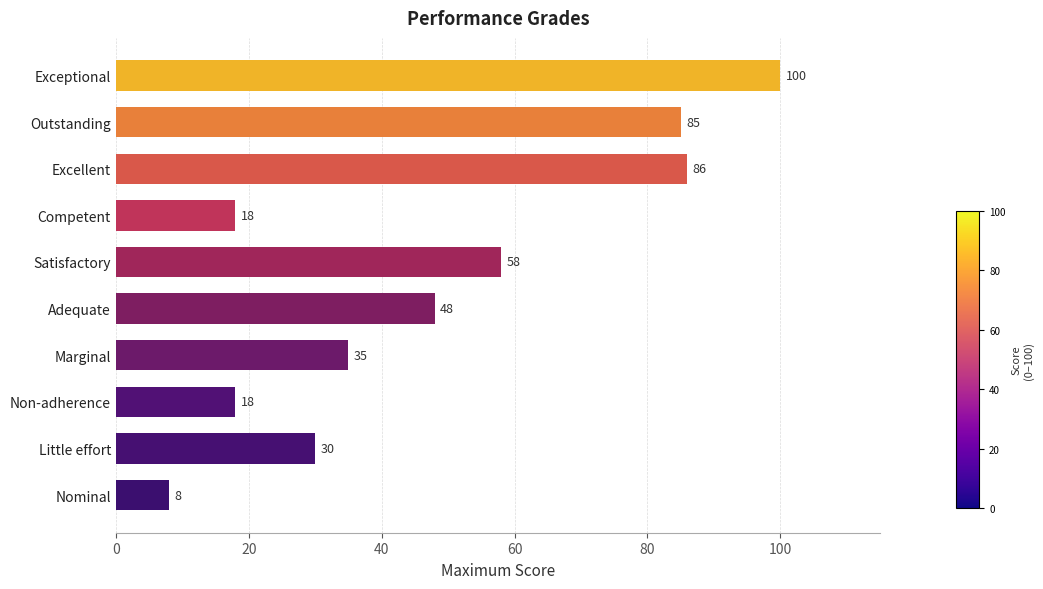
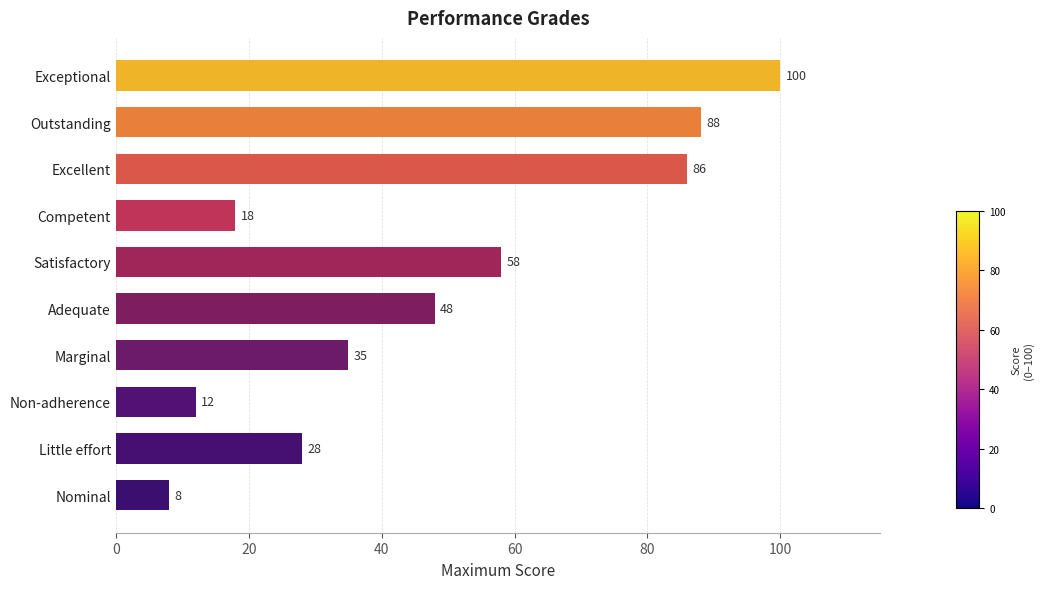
  {
    "Exceptional": 100,
-   "Outstanding": 85,
+   "Outstanding": 88,
    "Excellent": 86,
    "Competent": 18,
    "Satisfactory": 58,
    "Adequate": 48,
    "Marginal": 35,
-   "Non-adherence": 18,
-   "Little effort": 30,
+   "Non-adherence": 12,
+   "Little effort": 28,
    "Nominal": 8
  }
